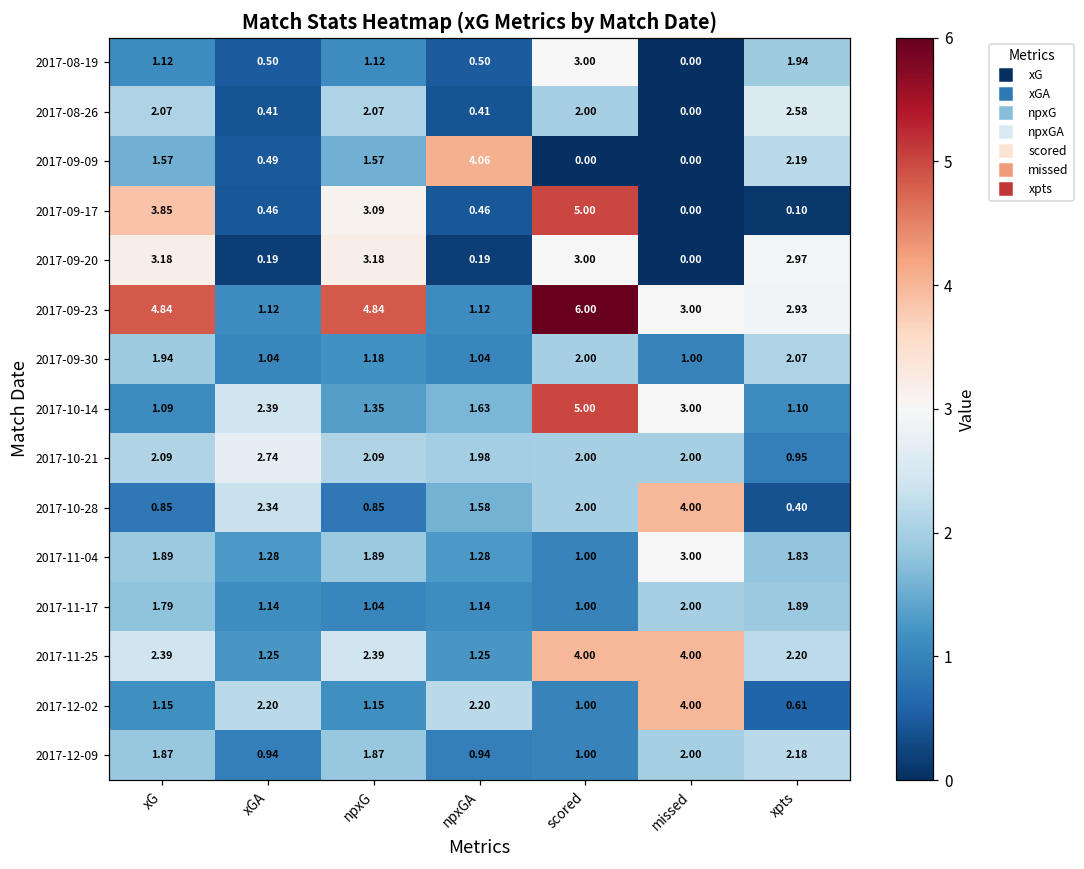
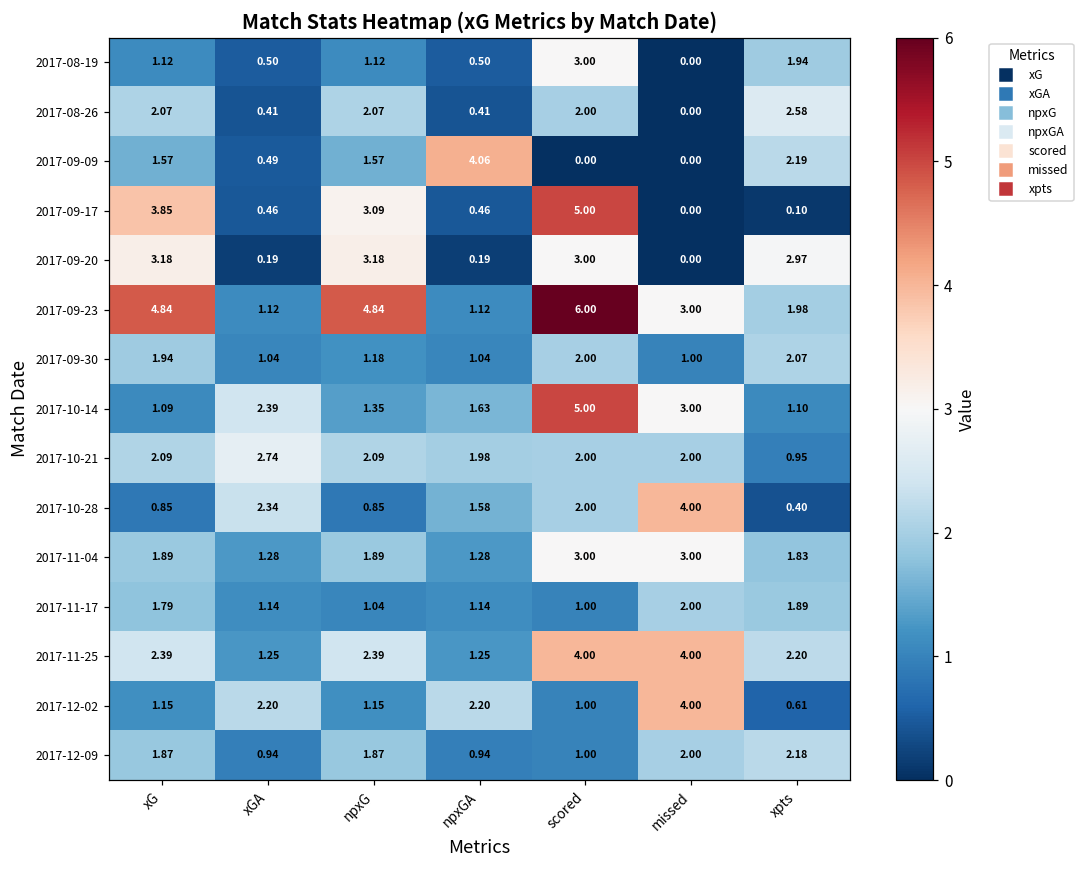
  {
    "2017-08-19": {
      "xG": 1.12,
      "xGA": 0.50,
      "npxG": 1.12,
      "npxGA": 0.50,
      "scored": 3.00,
      "missed": 0.00,
      "xpts": 1.94
    },
    "2017-08-26": {
      "xG": 2.07,
      "xGA": 0.41,
      "npxG": 2.07,
      "npxGA": 0.41,
      "scored": 2.00,
      "missed": 0.00,
      "xpts": 2.58
    },
    "2017-09-09": {
      "xG": 1.57,
      "xGA": 0.49,
      "npxG": 1.57,
      "npxGA": 4.06,
      "scored": 0.00,
      "missed": 0.00,
      "xpts": 2.19
    },
    "2017-09-17": {
      "xG": 3.85,
      "xGA": 0.46,
      "npxG": 3.09,
      "npxGA": 0.46,
      "scored": 5.00,
      "missed": 0.00,
      "xpts": 0.10
    },
    "2017-09-20": {
      "xG": 3.18,
      "xGA": 0.19,
      "npxG": 3.18,
      "npxGA": 0.19,
      "scored": 3.00,
      "missed": 0.00,
      "xpts": 2.97
    },
    "2017-09-23": {
      "xG": 4.84,
      "xGA": 1.12,
      "npxG": 4.84,
      "npxGA": 1.12,
      "scored": 6.00,
      "missed": 3.00,
-     "xpts": 2.93
+     "xpts": 1.98
    },
    "2017-09-30": {
      "xG": 1.94,
      "xGA": 1.04,
      "npxG": 1.18,
      "npxGA": 1.04,
      "scored": 2.00,
      "missed": 1.00,
      "xpts": 2.07
    },
    "2017-10-14": {
      "xG": 1.09,
      "xGA": 2.39,
      "npxG": 1.35,
      "npxGA": 1.63,
      "scored": 5.00,
      "missed": 3.00,
      "xpts": 1.10
    },
    "2017-10-21": {
      "xG": 2.09,
      "xGA": 2.74,
      "npxG": 2.09,
      "npxGA": 1.98,
      "scored": 2.00,
      "missed": 2.00,
      "xpts": 0.95
    },
    "2017-10-28": {
      "xG": 0.85,
      "xGA": 2.34,
      "npxG": 0.85,
      "npxGA": 1.58,
      "scored": 2.00,
      "missed": 4.00,
      "xpts": 0.40
    },
    "2017-11-04": {
      "xG": 1.89,
      "xGA": 1.28,
      "npxG": 1.89,
      "npxGA": 1.28,
-     "scored": 1.00,
+     "scored": 3.00,
      "missed": 3.00,
      "xpts": 1.83
    },
    "2017-11-17": {
      "xG": 1.79,
      "xGA": 1.14,
      "npxG": 1.04,
      "npxGA": 1.14,
      "scored": 1.00,
      "missed": 2.00,
      "xpts": 1.89
    },
    "2017-11-25": {
      "xG": 2.39,
      "xGA": 1.25,
      "npxG": 2.39,
      "npxGA": 1.25,
      "scored": 4.00,
      "missed": 4.00,
      "xpts": 2.20
    },
    "2017-12-02": {
      "xG": 1.15,
      "xGA": 2.20,
      "npxG": 1.15,
      "npxGA": 2.20,
      "scored": 1.00,
      "missed": 4.00,
      "xpts": 0.61
    },
    "2017-12-09": {
      "xG": 1.87,
      "xGA": 0.94,
      "npxG": 1.87,
      "npxGA": 0.94,
      "scored": 1.00,
      "missed": 2.00,
      "xpts": 2.18
    }
  }
